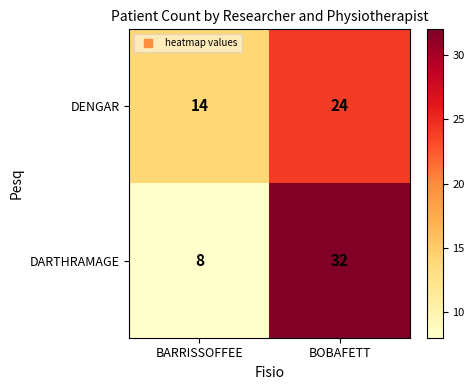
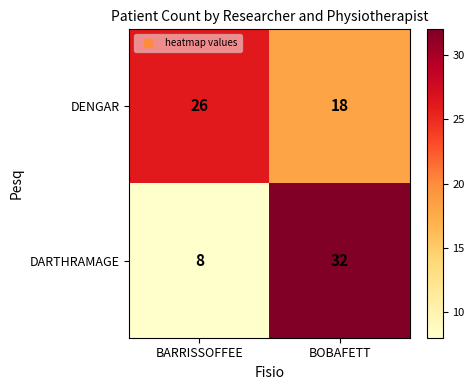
  {
    "DENGAR": {
-     "BARRISSOFFEE": 14,
-     "BOBAFETT": 24
+     "BARRISSOFFEE": 26,
+     "BOBAFETT": 18
    },
    "DARTHRAMAGE": {
      "BARRISSOFFEE": 8,
      "BOBAFETT": 32
    }
  }
